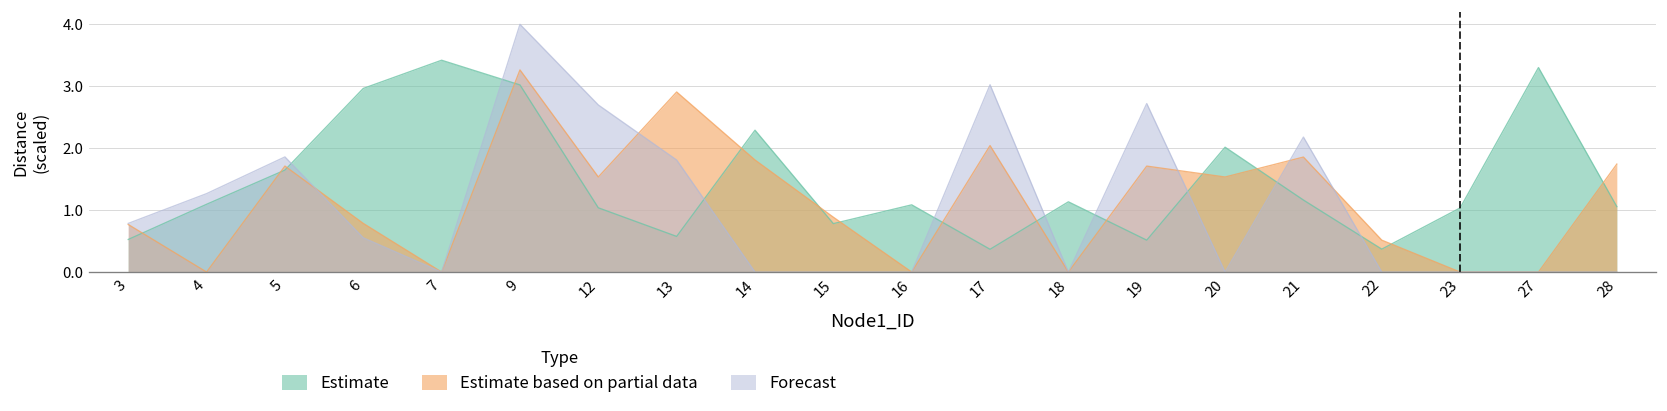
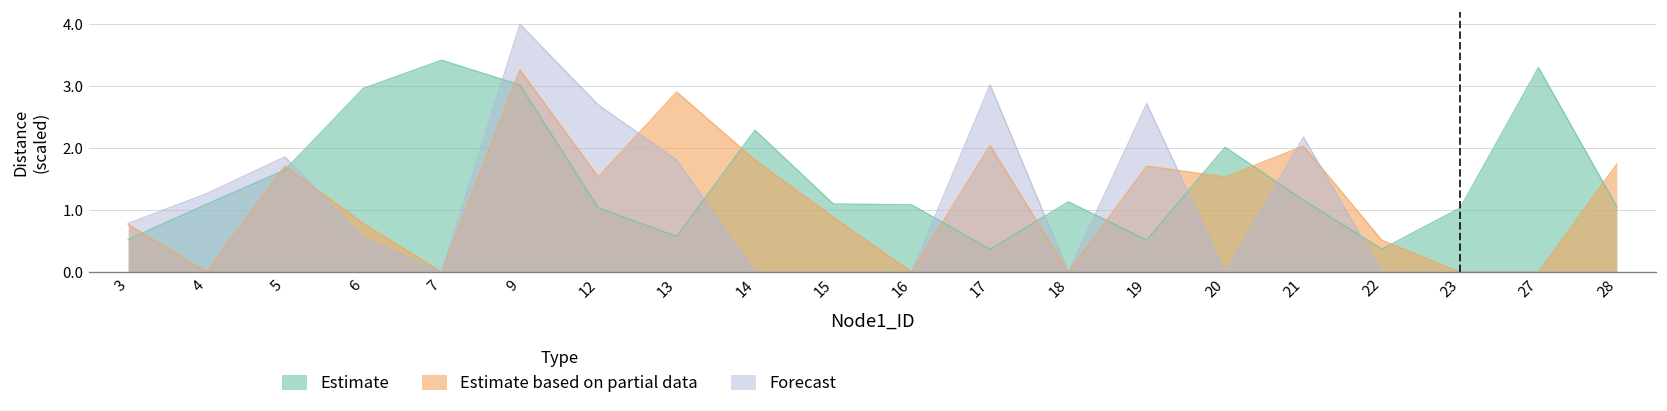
  {
    "Estimate": {
      "3": 0.5,
      "4": 1.1,
      "5": 1.6,
      "6": 3.0,
      "7": 3.4,
      "9": 3.0,
      "12": 1.0,
      "13": 0.6,
      "14": 2.3,
-     "15": 0.8,
+     "15": 1.1,
      "16": 1.1,
      "17": 0.4,
      "18": 1.1,
      "19": 0.5,
      "20": 2.0,
      "21": 1.2,
      "22": 0.4,
      "23": 1.0,
      "27": 3.3,
      "28": 1.1
    },
    "Estimate based on partial data": {
      "4": 0.0,
      "5": 1.7,
      "6": 0.8,
      "9": 3.3,
      "12": 1.5,
      "13": 2.9,
      "14": 1.8,
      "15": 0.9,
      "17": 2.0,
      "19": 1.7,
      "20": 1.5,
-     "21": 1.9,
+     "21": 2.0,
      "22": 0.5,
      "28": 1.7
    },
    "Forecast": {
      "4": 1.3,
      "5": 1.9,
      "6": 0.6,
      "9": 4.0,
      "12": 2.7,
      "13": 1.8,
      "14": 0.0,
      "15": 0.0,
      "17": 3.0,
      "19": 2.7,
      "20": 0.0,
      "21": 2.2,
      "22": 0.0,
      "28": 0.0
    }
  }
